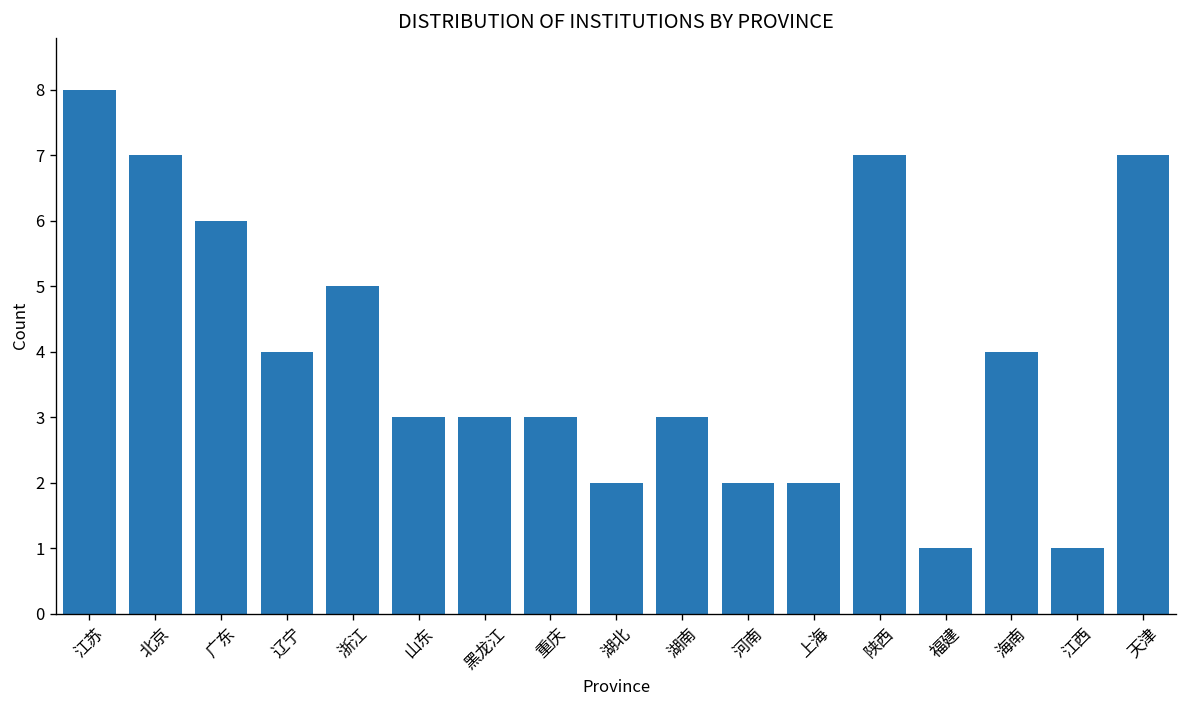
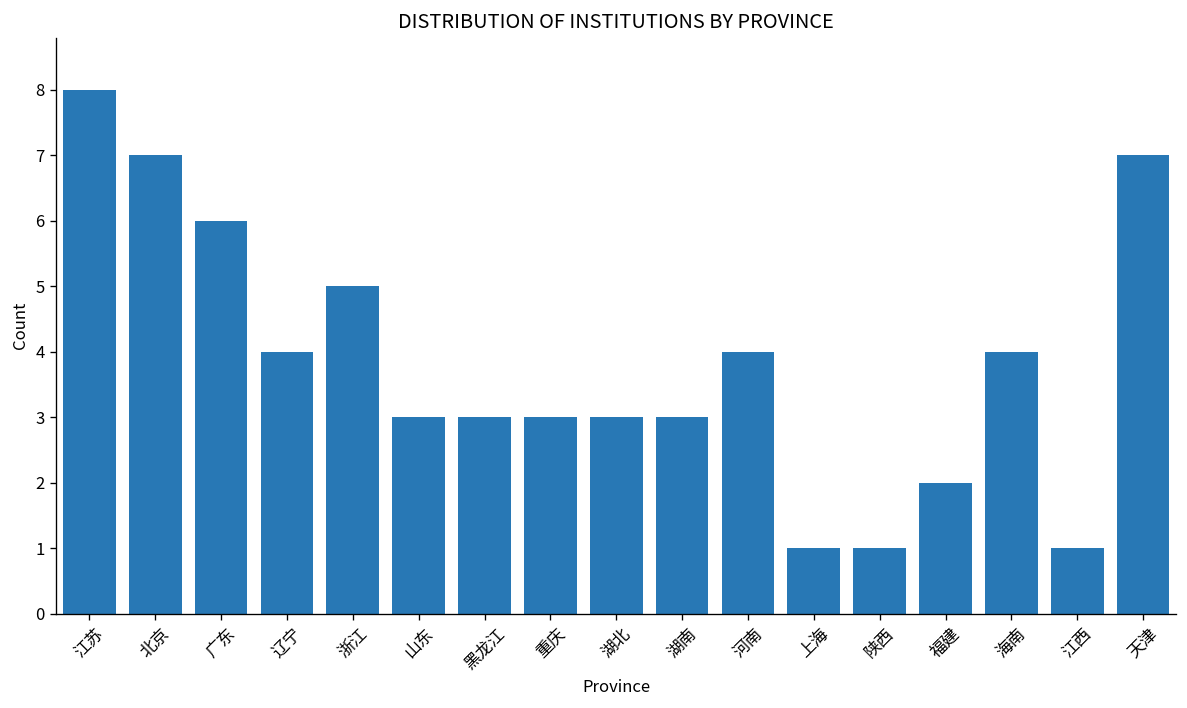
  {
    "江苏": 8,
    "北京": 7,
    "广东": 6,
    "辽宁": 4,
    "浙江": 5,
    "山东": 3,
    "黑龙江": 3,
    "重庆": 3,
-   "湖北": 2,
+   "湖北": 3,
    "湖南": 3,
-   "河南": 2,
-   "上海": 2,
-   "陕西": 7,
-   "福建": 1,
+   "河南": 4,
+   "上海": 1,
+   "陕西": 1,
+   "福建": 2,
    "海南": 4,
    "江西": 1,
    "天津": 7
  }
